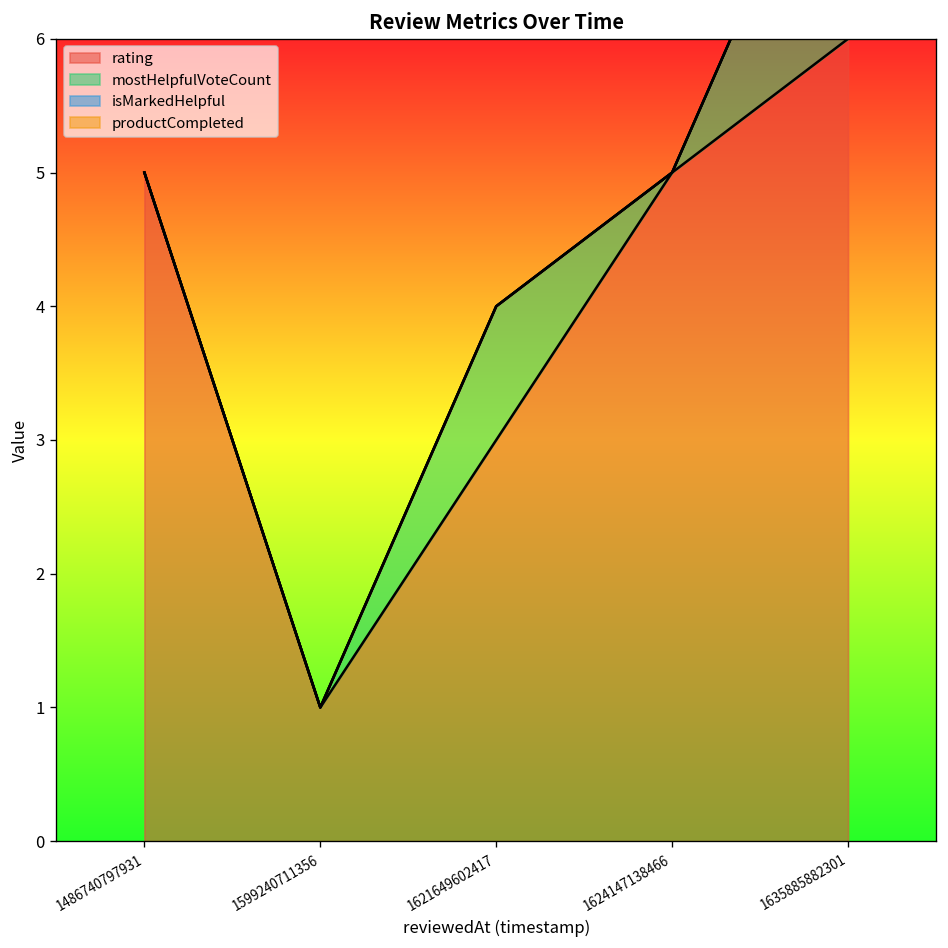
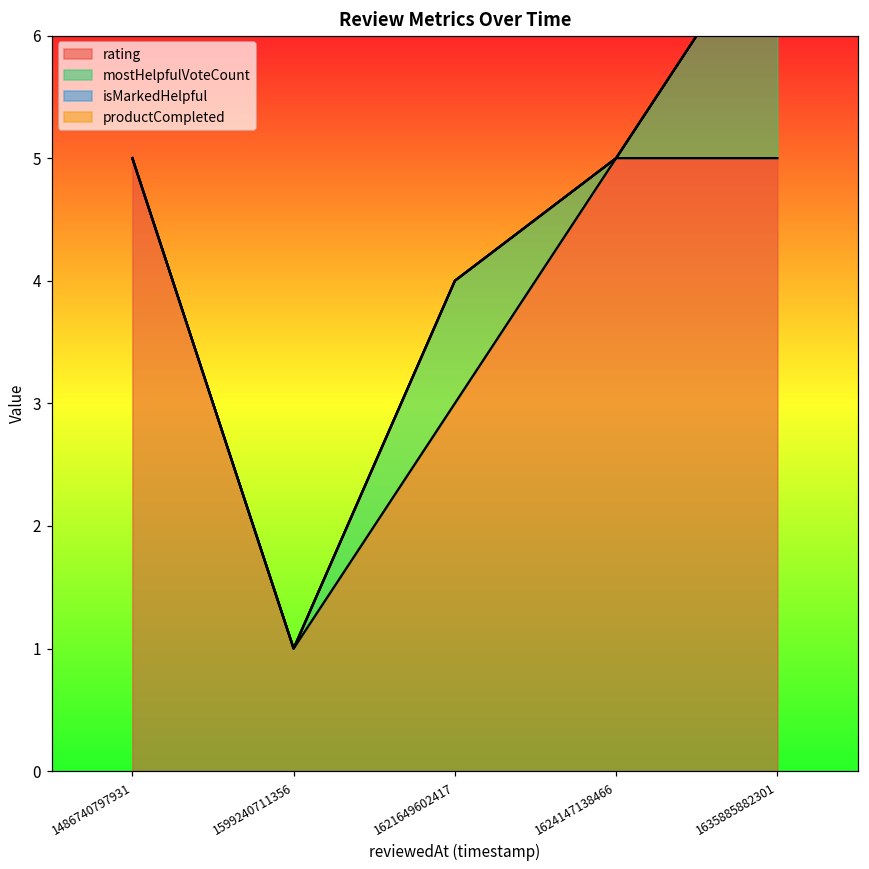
  {
    "rating": {
      "1621649602417": 3,
-     "1635885882301": 6
+     "1635885882301": 5
    }
  }
